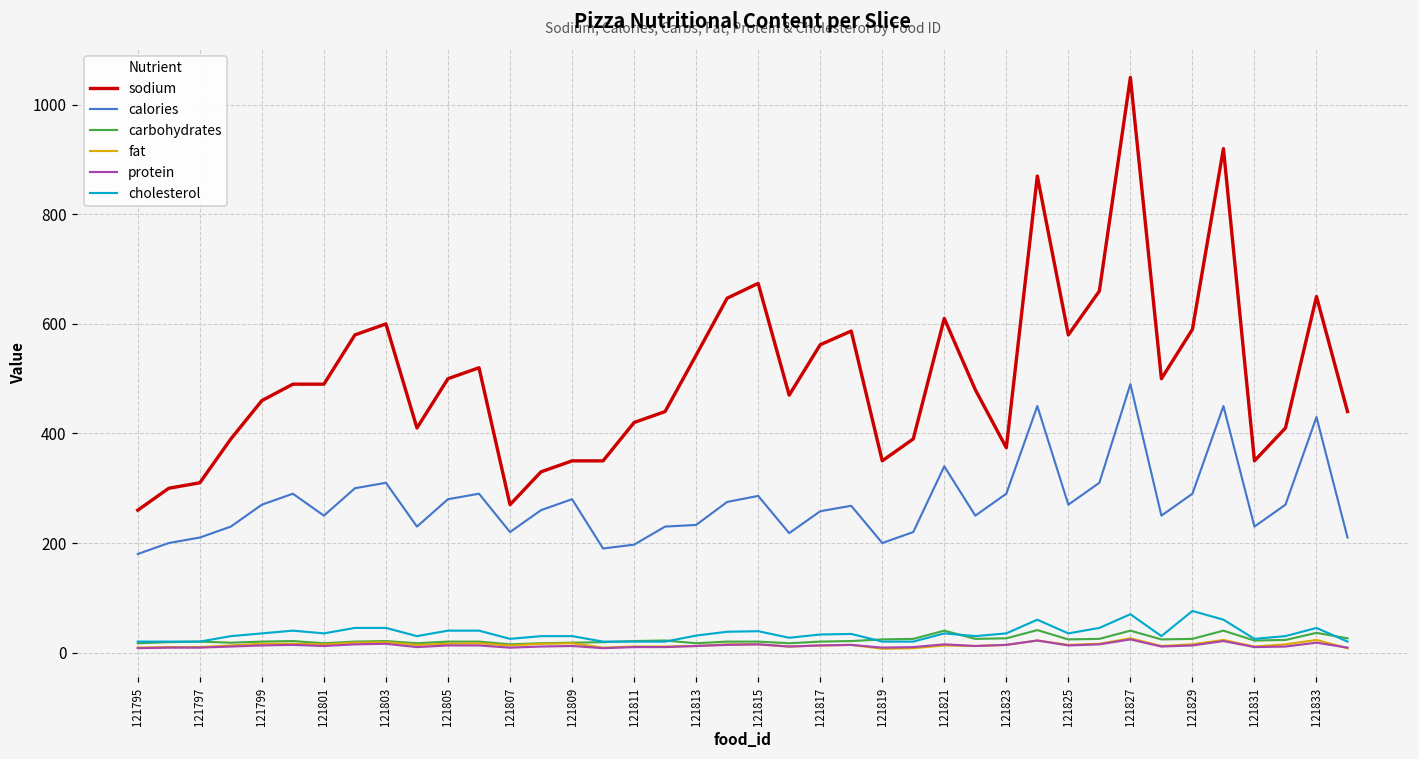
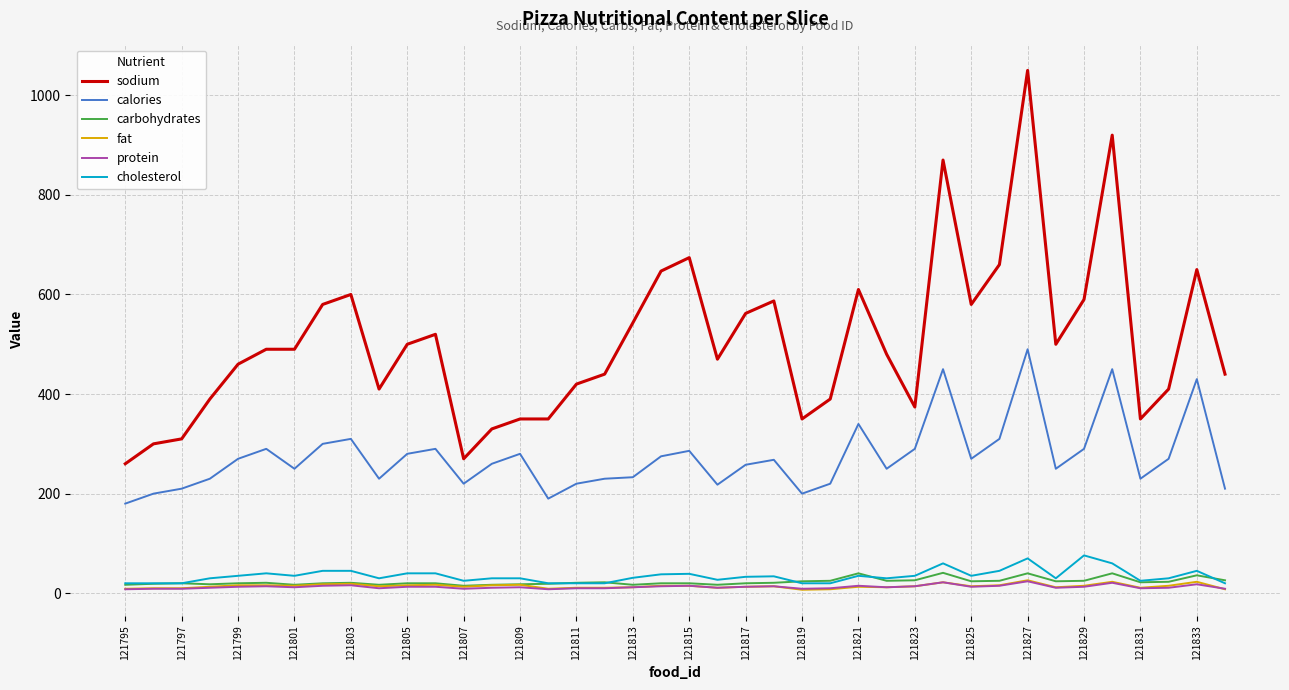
  {
    "sodium": {
      "121795": 260,
      "121797": 310,
      "121799": 460,
      "121801": 490,
      "121803": 600,
      "121805": 500,
      "121807": 270,
      "121809": 350,
      "121811": 420,
      "121813": 540,
      "121815": 670,
      "121817": 560,
      "121819": 350,
      "121821": 610,
      "121823": 370,
      "121825": 580,
      "121827": 1050,
      "121829": 590,
      "121831": 350,
      "121833": 650
    },
    "calories": {
      "121795": 180,
      "121797": 210,
      "121799": 270,
      "121801": 250,
      "121803": 310,
      "121805": 280,
      "121807": 220,
      "121809": 280,
-     "121811": 200,
+     "121811": 220,
      "121813": 230,
      "121815": 290,
      "121817": 260,
      "121819": 200,
      "121821": 340,
      "121823": 290,
      "121825": 270,
      "121827": 490,
      "121829": 290,
      "121831": 230,
      "121833": 430
    },
    "carbohydrates": {
      "121817": 20,
      "121823": 30,
      "121825": 20,
      "121827": 40,
      "121829": 30,
      "121833": 40
    },
    "cholesterol": {
      "121799": 40,
      "121801": 40,
      "121803": 50,
      "121805": 40,
      "121807": 30,
      "121809": 30,
      "121813": 30,
      "121815": 40,
      "121817": 30,
      "121823": 40,
      "121825": 40,
      "121827": 70,
      "121829": 80,
      "121833": 50
    }
  }
